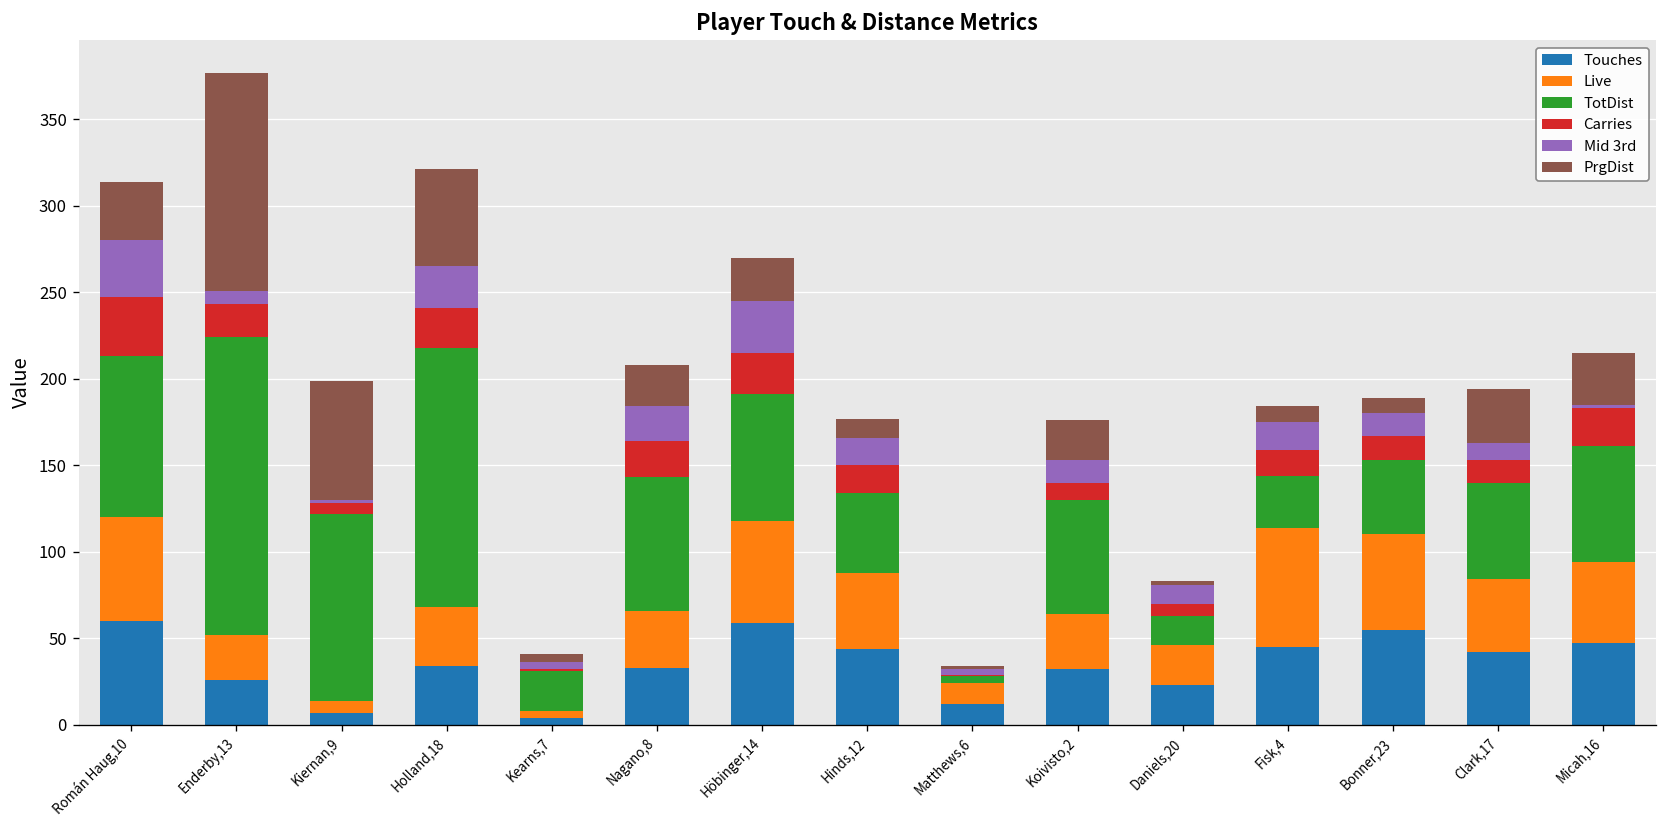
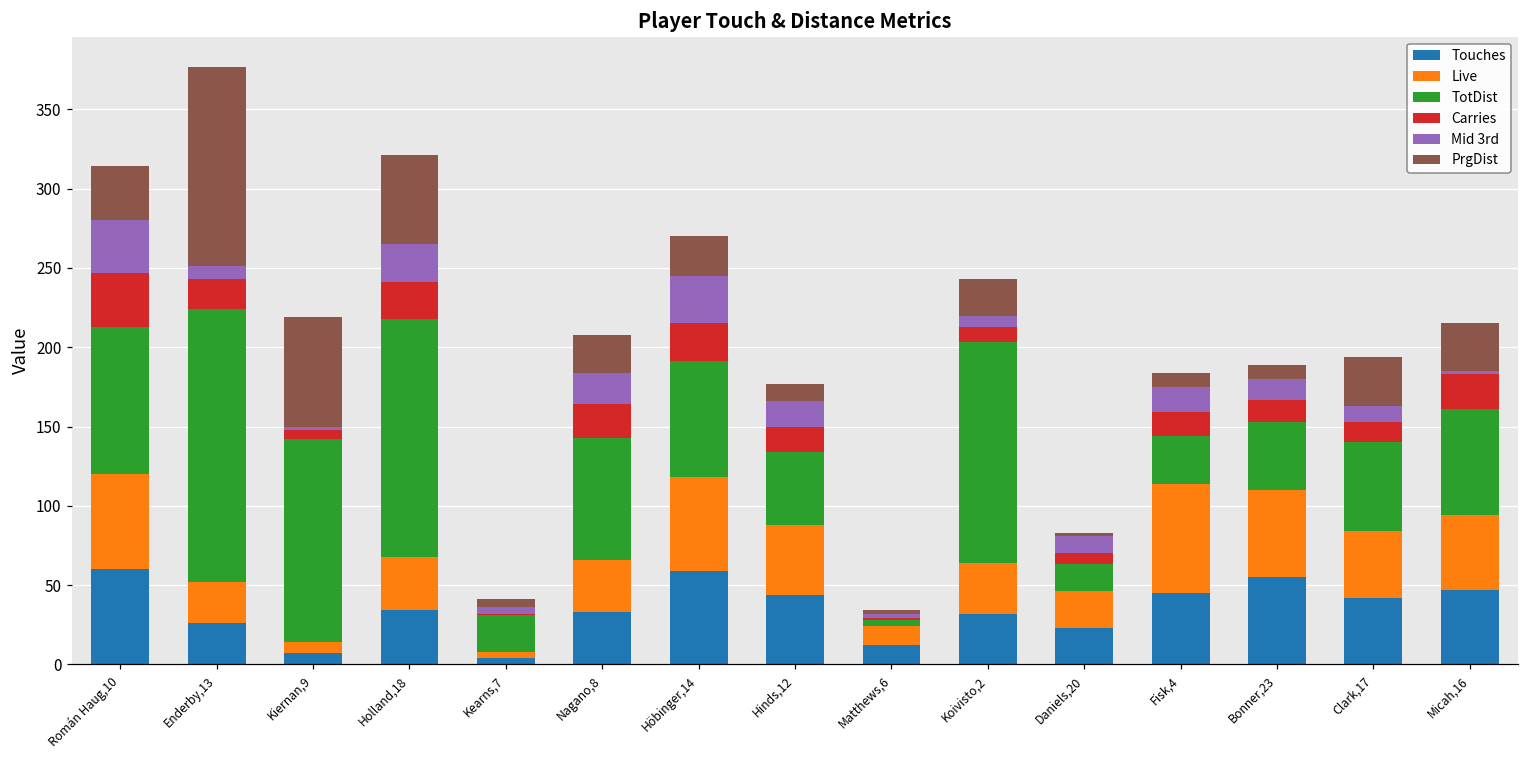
  {
    "Touches": {
      "Román Haug,10": 60,
      "Enderby,13": 26,
      "Kiernan,9": 7,
      "Holland,18": 34,
      "Kearns,7": 4,
      "Nagano,8": 33,
      "Höbinger,14": 59,
      "Hinds,12": 44,
      "Matthews,6": 12,
      "Koivisto,2": 32,
      "Daniels,20": 23,
      "Fisk,4": 45,
      "Bonner,23": 55,
      "Clark,17": 42,
      "Micah,16": 47
    },
    "Live": {
      "Román Haug,10": 60,
      "Enderby,13": 26,
      "Kiernan,9": 7,
      "Holland,18": 34,
      "Kearns,7": 4,
      "Nagano,8": 33,
      "Höbinger,14": 59,
      "Hinds,12": 44,
      "Matthews,6": 12,
      "Koivisto,2": 32,
      "Daniels,20": 23,
      "Fisk,4": 69,
      "Bonner,23": 55,
      "Clark,17": 42,
      "Micah,16": 47
    },
    "TotDist": {
      "Román Haug,10": 93,
      "Enderby,13": 172,
-     "Kiernan,9": 108,
+     "Kiernan,9": 128,
      "Holland,18": 150,
      "Kearns,7": 23,
      "Nagano,8": 77,
      "Höbinger,14": 73,
      "Hinds,12": 46,
      "Matthews,6": 4,
-     "Koivisto,2": 66,
+     "Koivisto,2": 139,
      "Daniels,20": 17,
      "Fisk,4": 30,
      "Bonner,23": 43,
      "Clark,17": 56,
      "Micah,16": 67
    },
    "Carries": {
      "Román Haug,10": 34,
      "Enderby,13": 19,
      "Kiernan,9": 6,
      "Holland,18": 23,
      "Nagano,8": 21,
      "Höbinger,14": 24,
      "Hinds,12": 16,
      "Koivisto,2": 10,
      "Daniels,20": 7,
      "Fisk,4": 15,
      "Bonner,23": 14,
      "Clark,17": 13,
      "Micah,16": 22
    },
    "Mid 3rd": {
      "Román Haug,10": 33,
      "Enderby,13": 8,
      "Kiernan,9": 2,
      "Holland,18": 24,
      "Kearns,7": 4,
      "Nagano,8": 20,
      "Höbinger,14": 30,
      "Hinds,12": 16,
      "Matthews,6": 3,
-     "Koivisto,2": 13,
+     "Koivisto,2": 7,
      "Daniels,20": 11,
      "Fisk,4": 16,
      "Bonner,23": 13,
      "Clark,17": 10,
      "Micah,16": 2
    },
    "PrgDist": {
      "Román Haug,10": 34,
      "Enderby,13": 126,
      "Kiernan,9": 69,
      "Holland,18": 56,
      "Kearns,7": 5,
      "Nagano,8": 24,
      "Höbinger,14": 25,
      "Hinds,12": 11,
      "Matthews,6": 2,
      "Koivisto,2": 23,
      "Daniels,20": 2,
      "Fisk,4": 9,
      "Bonner,23": 9,
      "Clark,17": 31,
      "Micah,16": 30
    }
  }
